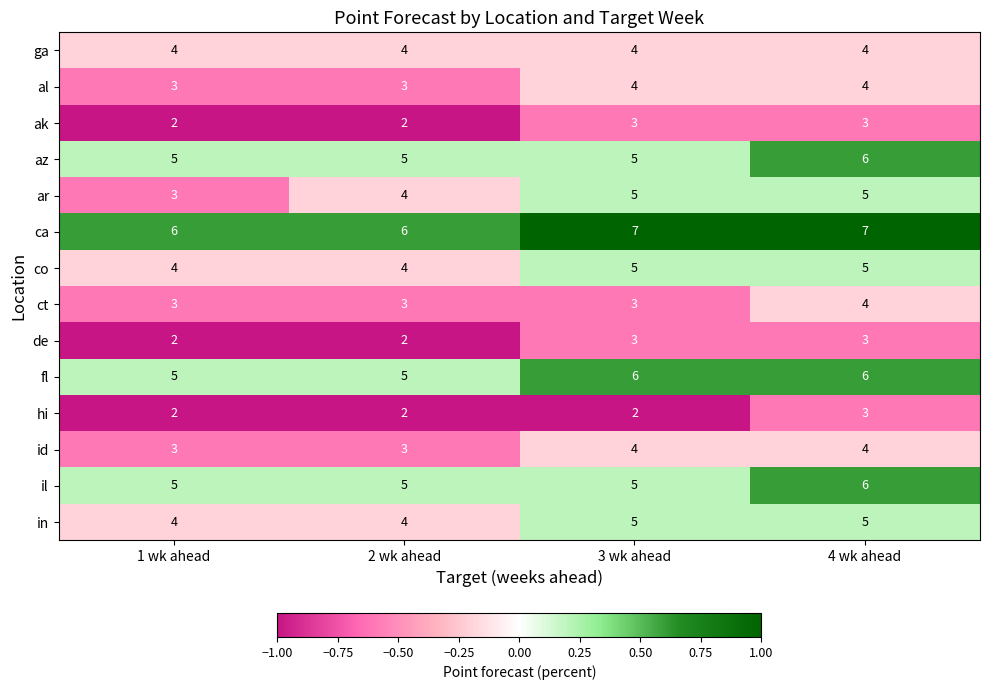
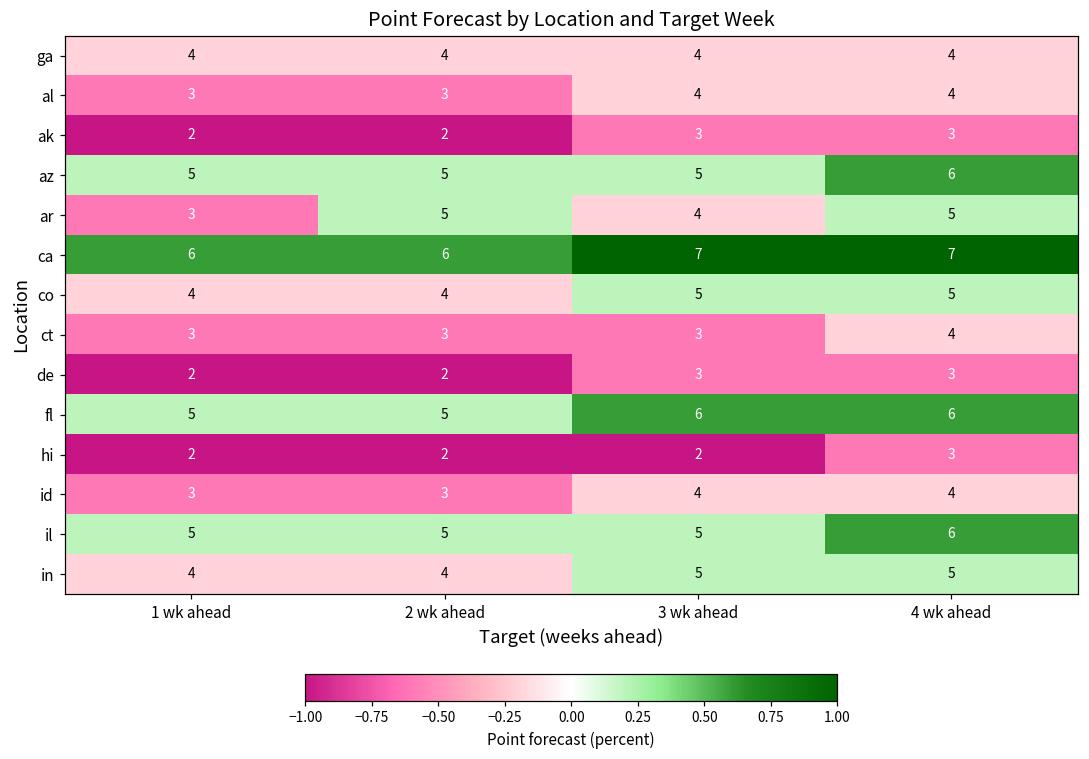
  {
    "ga": {
      "1 wk ahead": 4,
      "2 wk ahead": 4,
      "3 wk ahead": 4,
      "4 wk ahead": 4
    },
    "al": {
      "1 wk ahead": 3,
      "2 wk ahead": 3,
      "3 wk ahead": 4,
      "4 wk ahead": 4
    },
    "ak": {
      "1 wk ahead": 2,
      "2 wk ahead": 2,
      "3 wk ahead": 3,
      "4 wk ahead": 3
    },
    "az": {
      "1 wk ahead": 5,
      "2 wk ahead": 5,
      "3 wk ahead": 5,
      "4 wk ahead": 6
    },
    "ar": {
      "1 wk ahead": 3,
-     "2 wk ahead": 4,
-     "3 wk ahead": 5,
+     "2 wk ahead": 5,
+     "3 wk ahead": 4,
      "4 wk ahead": 5
    },
    "ca": {
      "1 wk ahead": 6,
      "2 wk ahead": 6,
      "3 wk ahead": 7,
      "4 wk ahead": 7
    },
    "co": {
      "1 wk ahead": 4,
      "2 wk ahead": 4,
      "3 wk ahead": 5,
      "4 wk ahead": 5
    },
    "ct": {
      "1 wk ahead": 3,
      "2 wk ahead": 3,
      "3 wk ahead": 3,
      "4 wk ahead": 4
    },
    "de": {
      "1 wk ahead": 2,
      "2 wk ahead": 2,
      "3 wk ahead": 3,
      "4 wk ahead": 3
    },
    "fl": {
      "1 wk ahead": 5,
      "2 wk ahead": 5,
      "3 wk ahead": 6,
      "4 wk ahead": 6
    },
    "hi": {
      "1 wk ahead": 2,
      "2 wk ahead": 2,
      "3 wk ahead": 2,
      "4 wk ahead": 3
    },
    "id": {
      "1 wk ahead": 3,
      "2 wk ahead": 3,
      "3 wk ahead": 4,
      "4 wk ahead": 4
    },
    "il": {
      "1 wk ahead": 5,
      "2 wk ahead": 5,
      "3 wk ahead": 5,
      "4 wk ahead": 6
    },
    "in": {
      "1 wk ahead": 4,
      "2 wk ahead": 4,
      "3 wk ahead": 5,
      "4 wk ahead": 5
    }
  }
